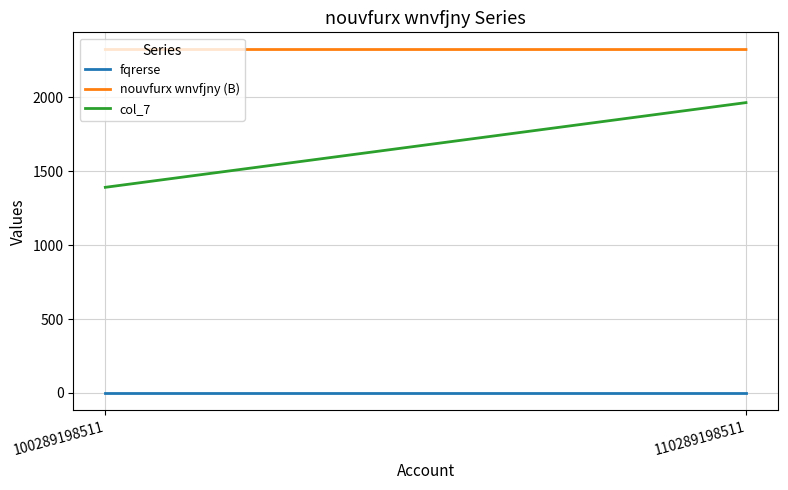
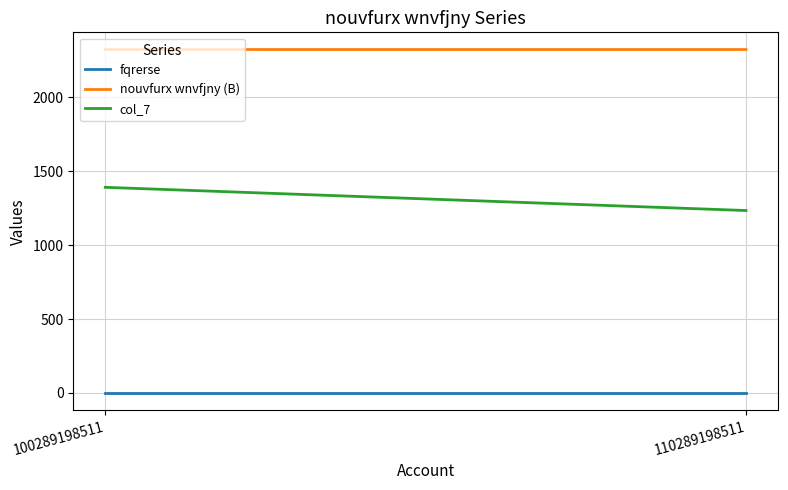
  {
    "fqrerse": {
      "100289198511": 0,
      "110289198511": 0
    },
    "nouvfurx wnvfjny (B)": {
      "110289198511": 2320
    },
    "col_7": {
      "100289198511": 1390,
-     "110289198511": 1960
+     "110289198511": 1230
    }
  }
